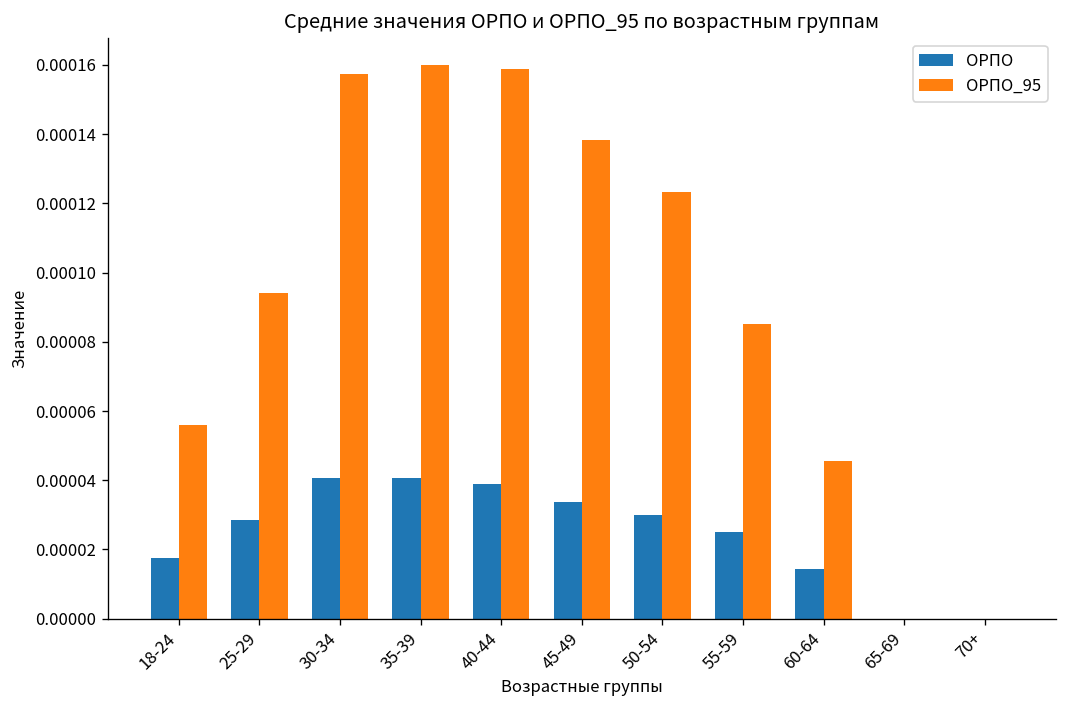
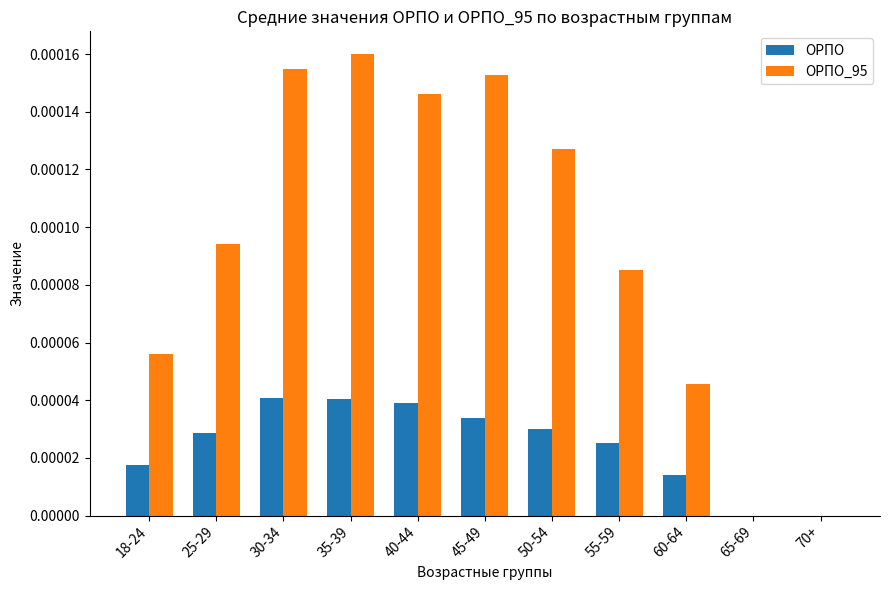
  {
    "ОРПО": {
      "18-24": 0.000018,
      "25-29": 0.000029,
      "30-34": 0.000041,
      "35-39": 0.000041,
      "40-44": 0.000039,
      "45-49": 0.000034,
      "50-54": 0.000030,
      "55-59": 0.000025,
      "60-64": 0.000014,
      "65-69": 0.000000,
      "70+": 0.000000
    },
    "ОРПО_95": {
      "18-24": 0.000056,
      "25-29": 0.000094,
-     "30-34": 0.000157,
+     "30-34": 0.000155,
      "35-39": 0.000160,
-     "40-44": 0.000159,
-     "45-49": 0.000138,
-     "50-54": 0.000123,
+     "40-44": 0.000146,
+     "45-49": 0.000153,
+     "50-54": 0.000127,
      "55-59": 0.000085,
      "60-64": 0.000046,
      "65-69": 0.000000,
      "70+": 0.000000
    }
  }
